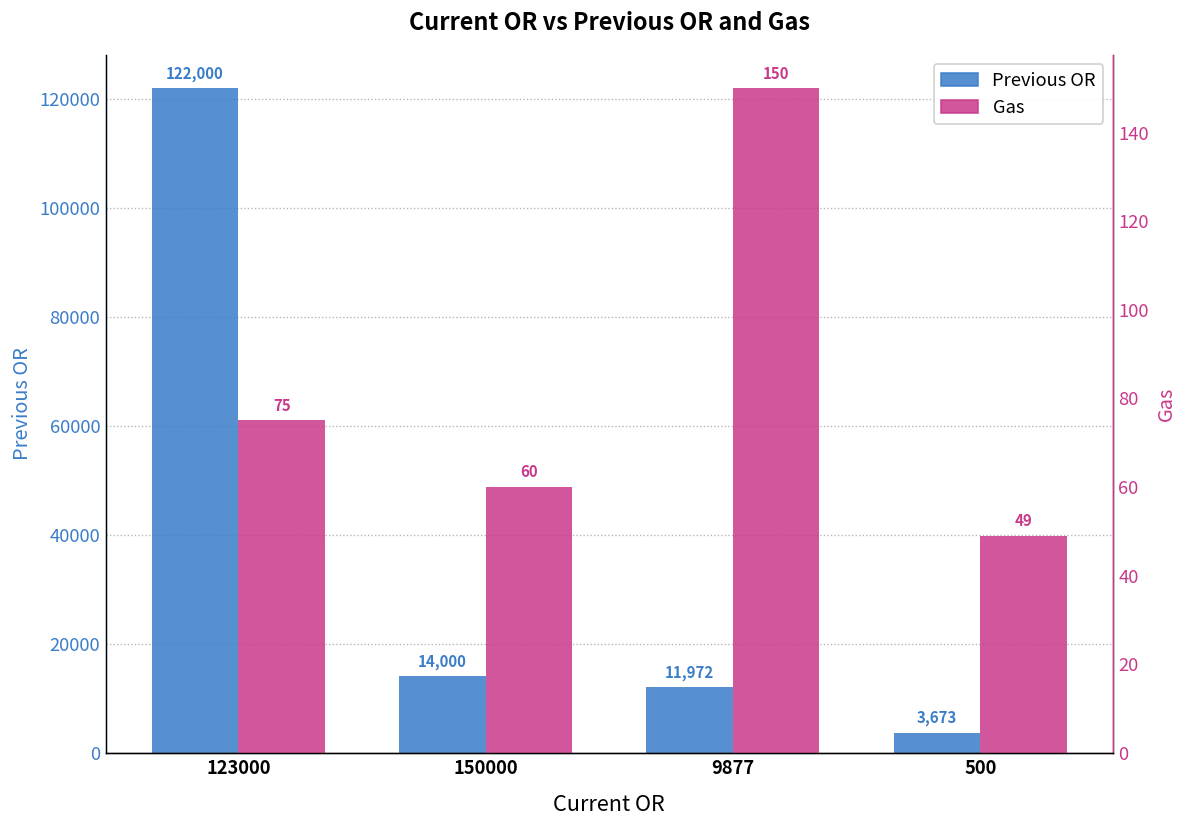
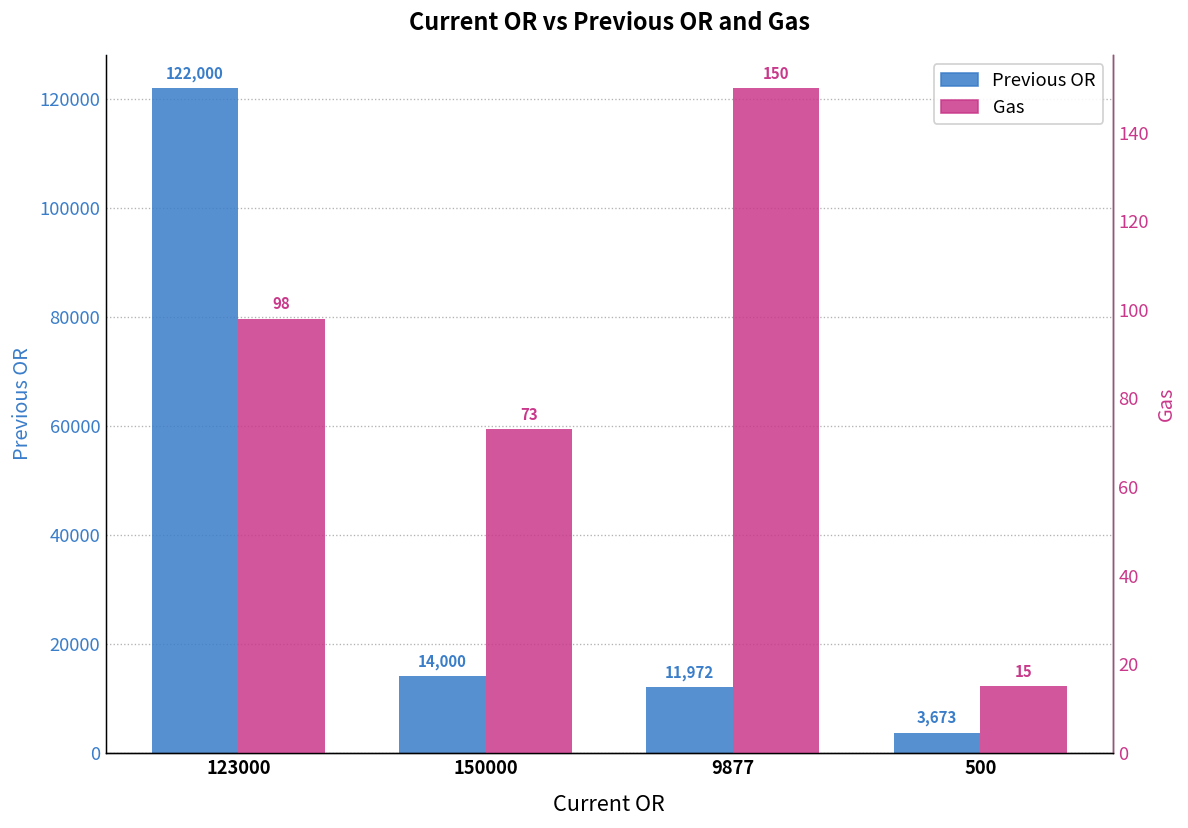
  {
    "Previous OR": {
      "123000": "122,000",
      "150000": "14,000",
      "9877": "11,972",
      "500": "3,673"
    },
    "Gas": {
-     "123000": "75",
-     "150000": "60",
+     "123000": "98",
+     "150000": "73",
      "9877": "150",
-     "500": "49"
+     "500": "15"
    }
  }
